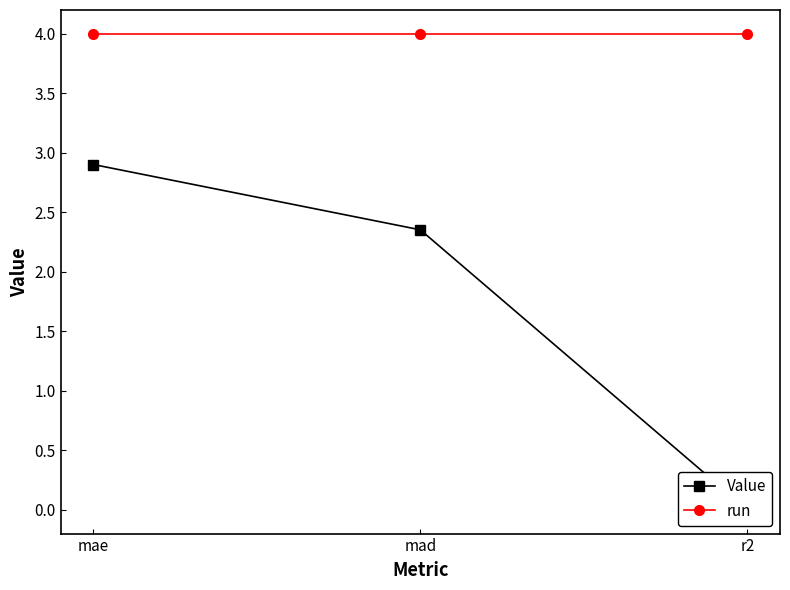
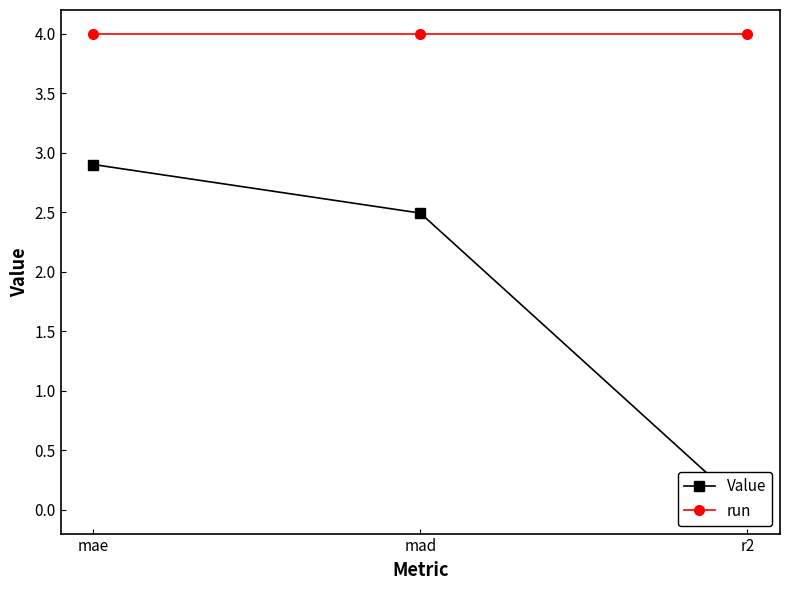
  {
    "Value": {
      "mae": 2.90,
-     "mad": 2.35
+     "mad": 2.49
    },
    "run": {
      "mae": 4.00,
      "mad": 4.00,
      "r2": 4.00
    }
  }
